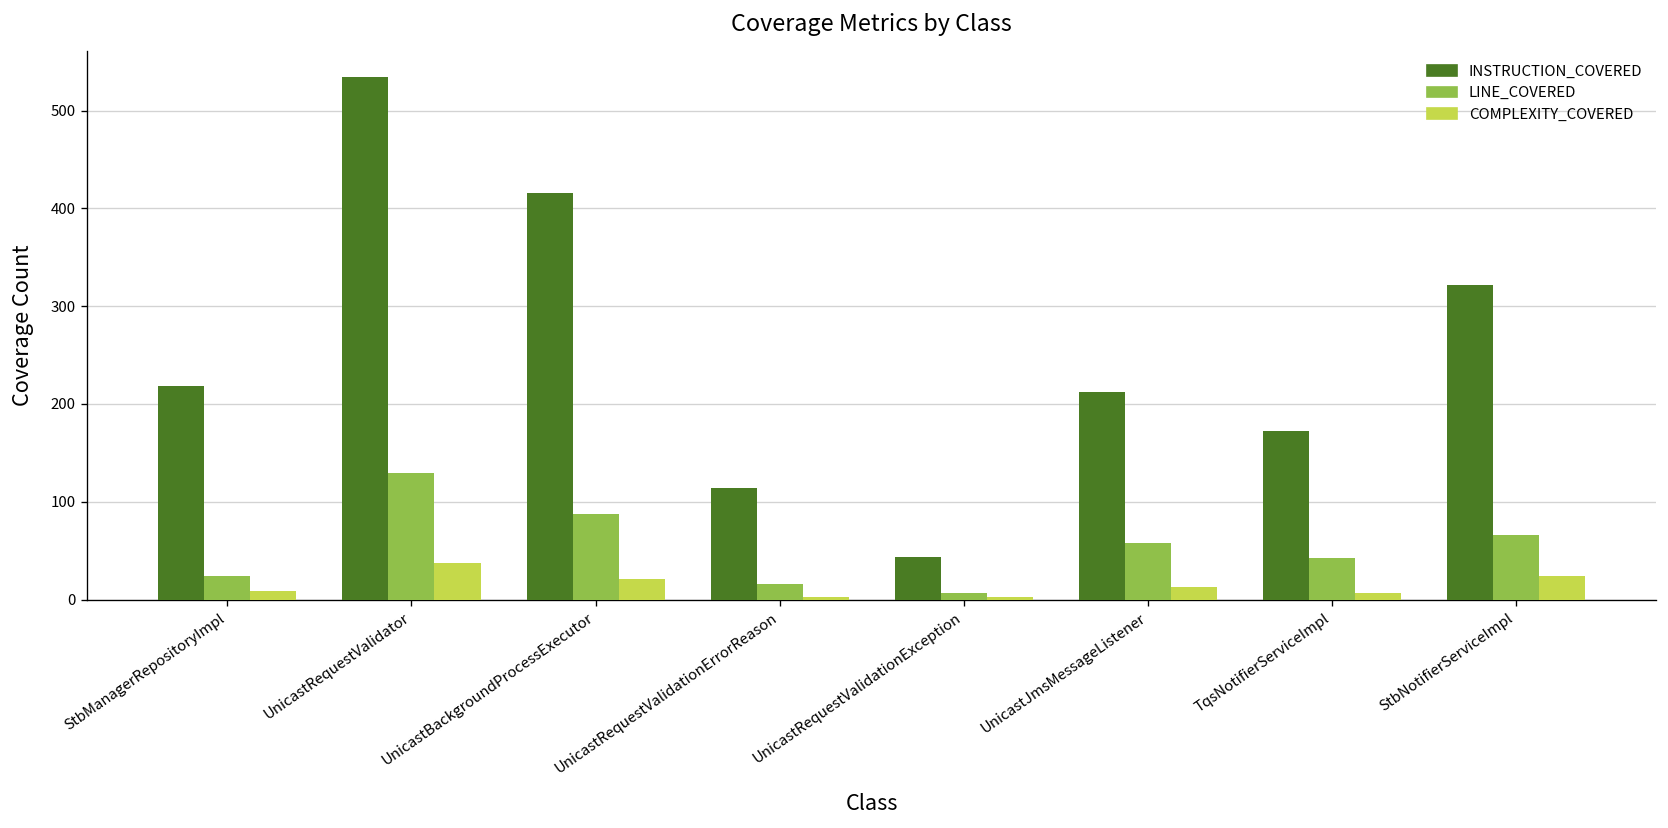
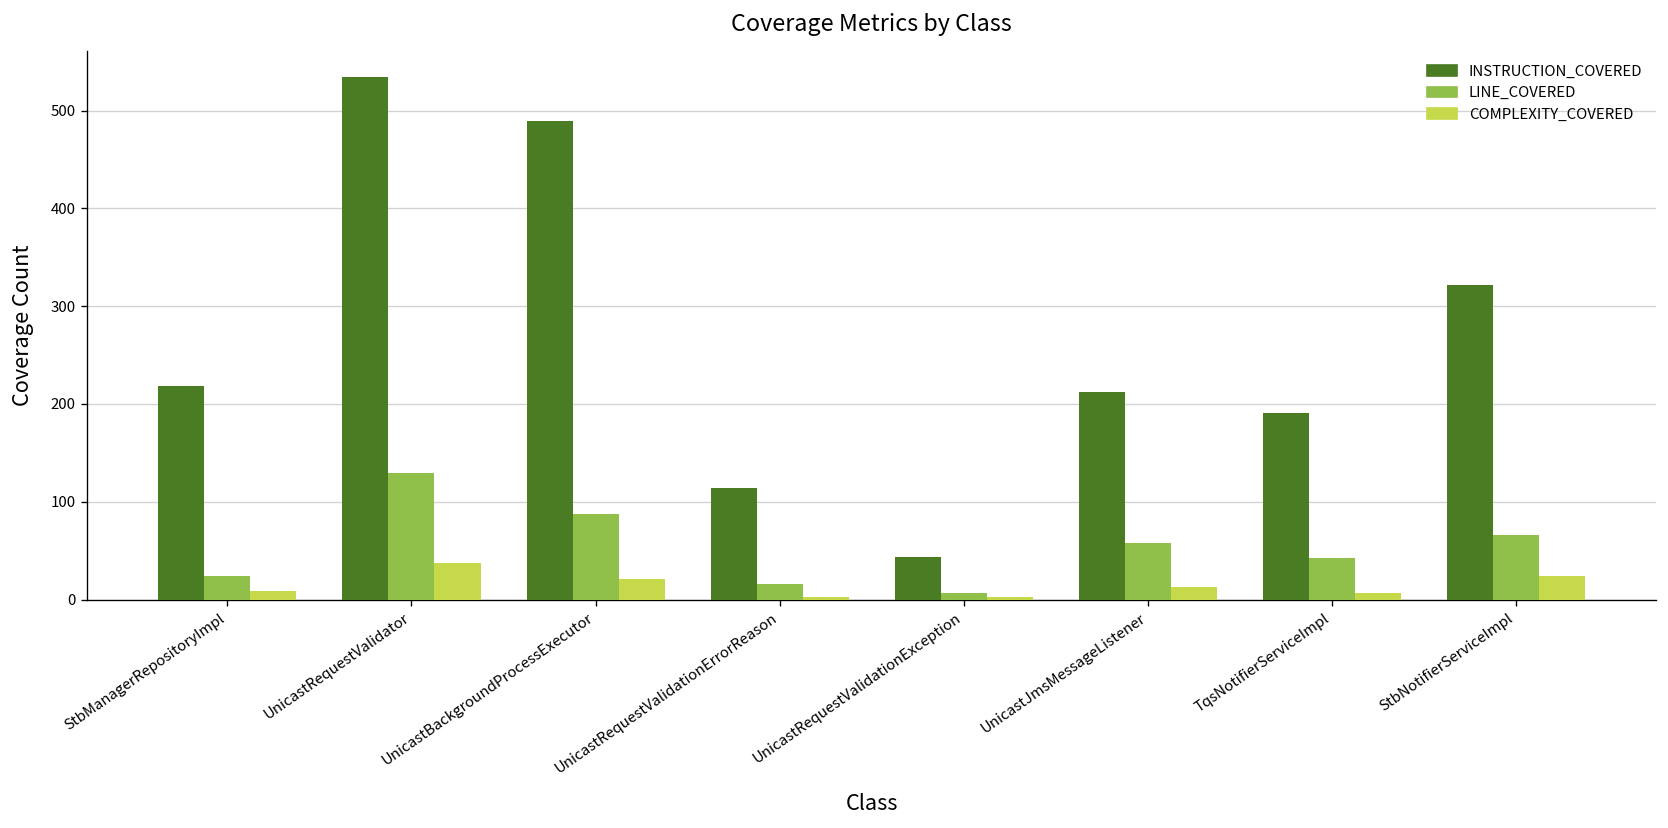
  {
    "INSTRUCTION_COVERED": {
      "StbManagerRepositoryImpl": 220,
      "UnicastRequestValidator": 530,
-     "UnicastBackgroundProcessExecutor": 420,
+     "UnicastBackgroundProcessExecutor": 490,
      "UnicastRequestValidationErrorReason": 110,
      "UnicastRequestValidationException": 40,
      "UnicastJmsMessageListener": 210,
-     "TqsNotifierServiceImpl": 170,
+     "TqsNotifierServiceImpl": 190,
      "StbNotifierServiceImpl": 320
    }
  }
